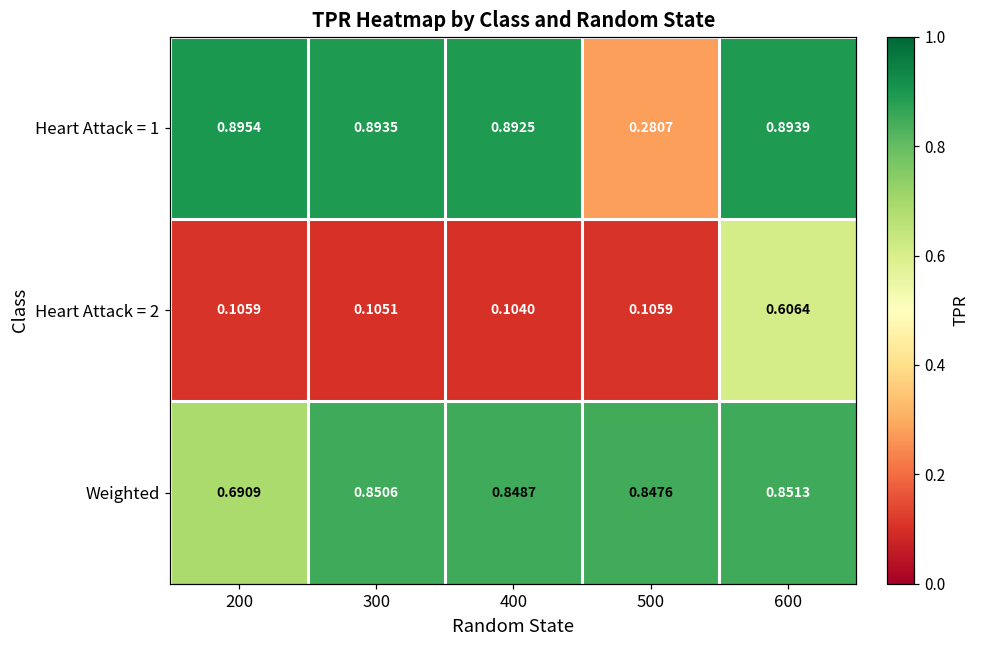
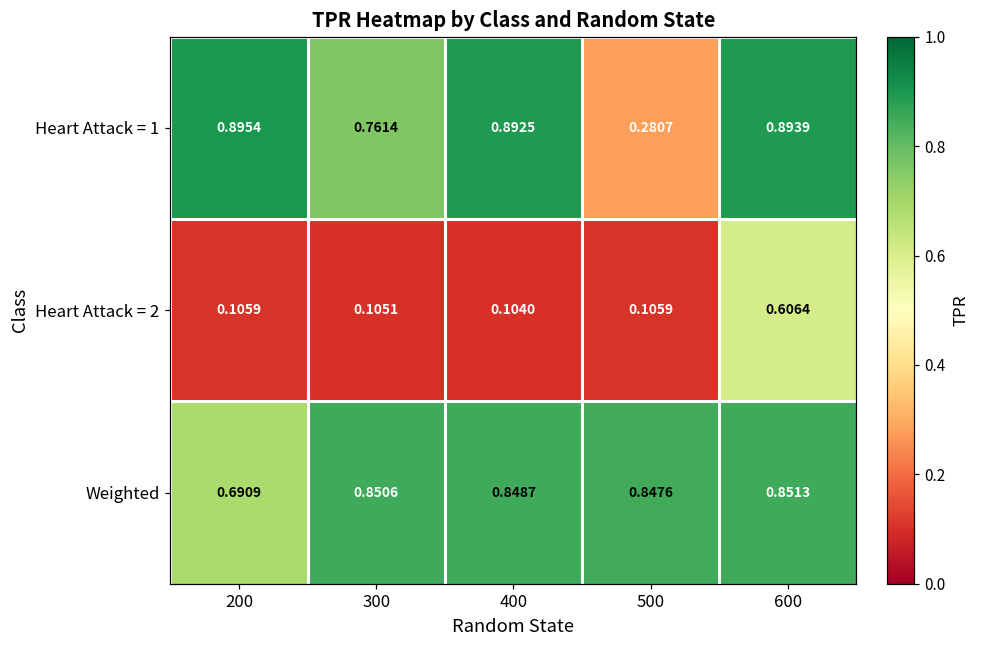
  {
    "Heart Attack = 1": {
      "200": 0.8954,
-     "300": 0.8935,
+     "300": 0.7614,
      "400": 0.8925,
      "500": 0.2807,
      "600": 0.8939
    },
    "Heart Attack = 2": {
      "200": 0.1059,
      "300": 0.1051,
      "400": 0.1040,
      "500": 0.1059,
      "600": 0.6064
    },
    "Weighted": {
      "200": 0.6909,
      "300": 0.8506,
      "400": 0.8487,
      "500": 0.8476,
      "600": 0.8513
    }
  }
